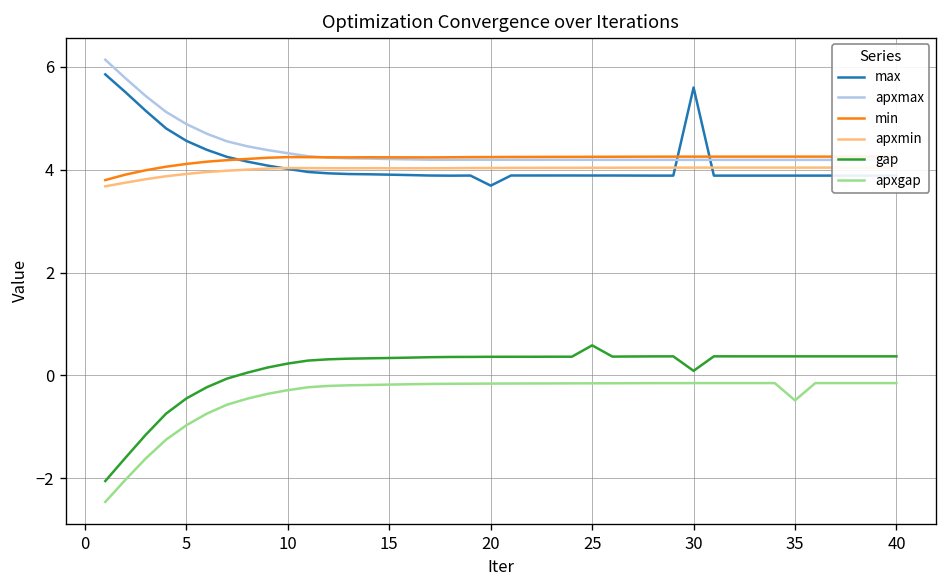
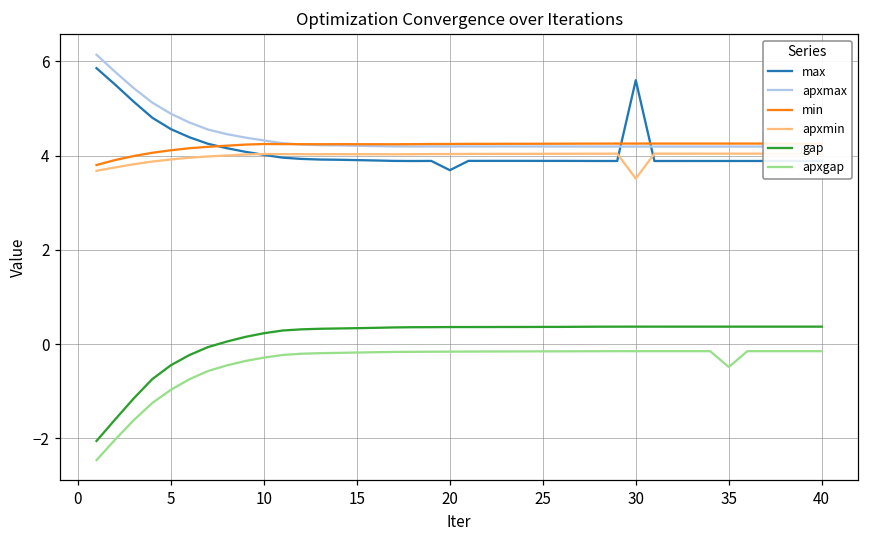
  {
    "max": {
      "5": 4.6,
      "15": 3.9,
      "20": 3.7,
      "25": 3.9,
      "30": 5.6,
      "35": 3.9
    },
    "apxmax": {
      "5": 4.9,
      "10": 4.3,
      "30": 4.2,
      "35": 4.2
    },
    "min": {
      "5": 4.1,
      "10": 4.2,
      "30": 4.3,
      "35": 4.3
    },
    "apxmin": {
      "5": 3.9,
      "15": 4.0,
      "20": 4.0,
      "25": 4.0,
-     "30": 4.0,
+     "30": 3.5,
      "35": 4.0
    },
    "gap": {
      "5": -0.4,
      "10": 0.2,
      "15": 0.3,
      "20": 0.4,
-     "25": 0.6,
-     "30": 0.1,
+     "25": 0.4,
+     "30": 0.4,
      "35": 0.4,
      "40": 0.4
    },
    "apxgap": {
      "5": -1.0,
      "10": -0.3,
      "15": -0.2,
      "20": -0.2,
      "25": -0.2,
      "30": -0.2,
      "35": -0.5,
      "40": -0.2
    }
  }
